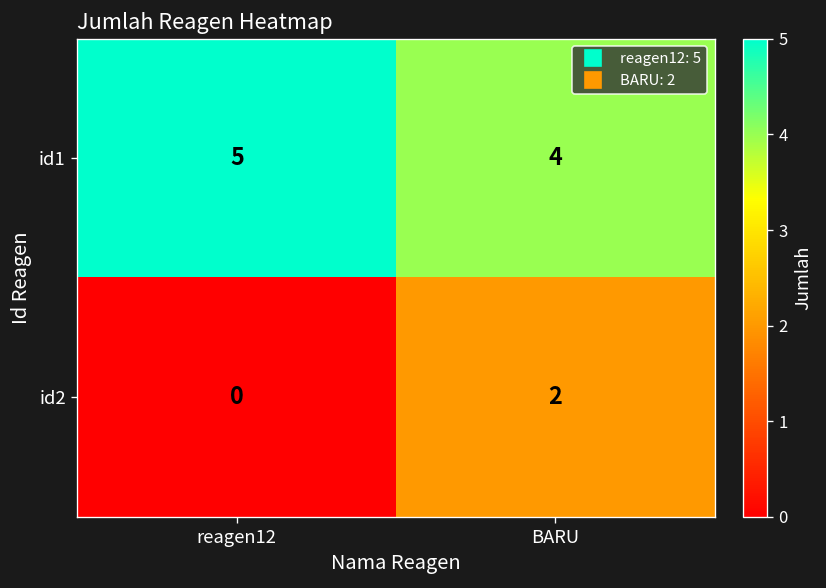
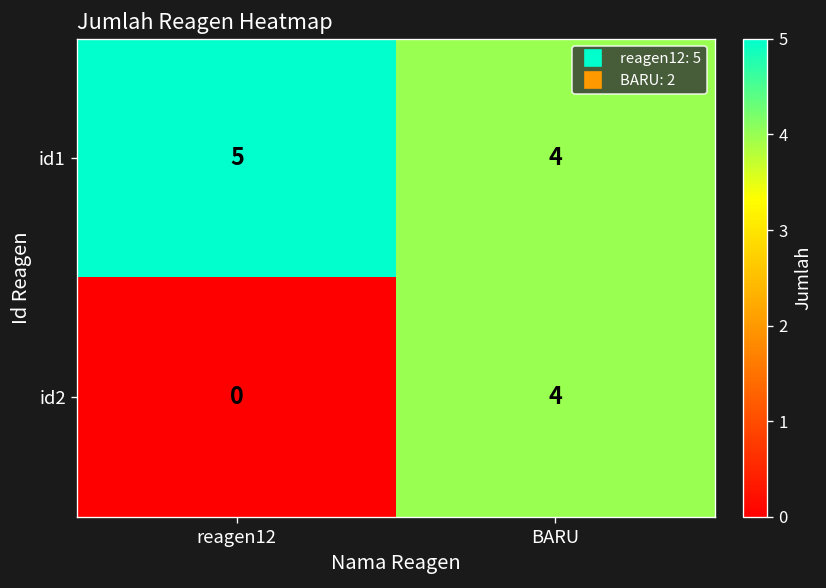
  {
    "id1": {
      "reagen12": 5,
      "BARU": 4
    },
    "id2": {
      "reagen12": 0,
-     "BARU": 2
+     "BARU": 4
    }
  }
